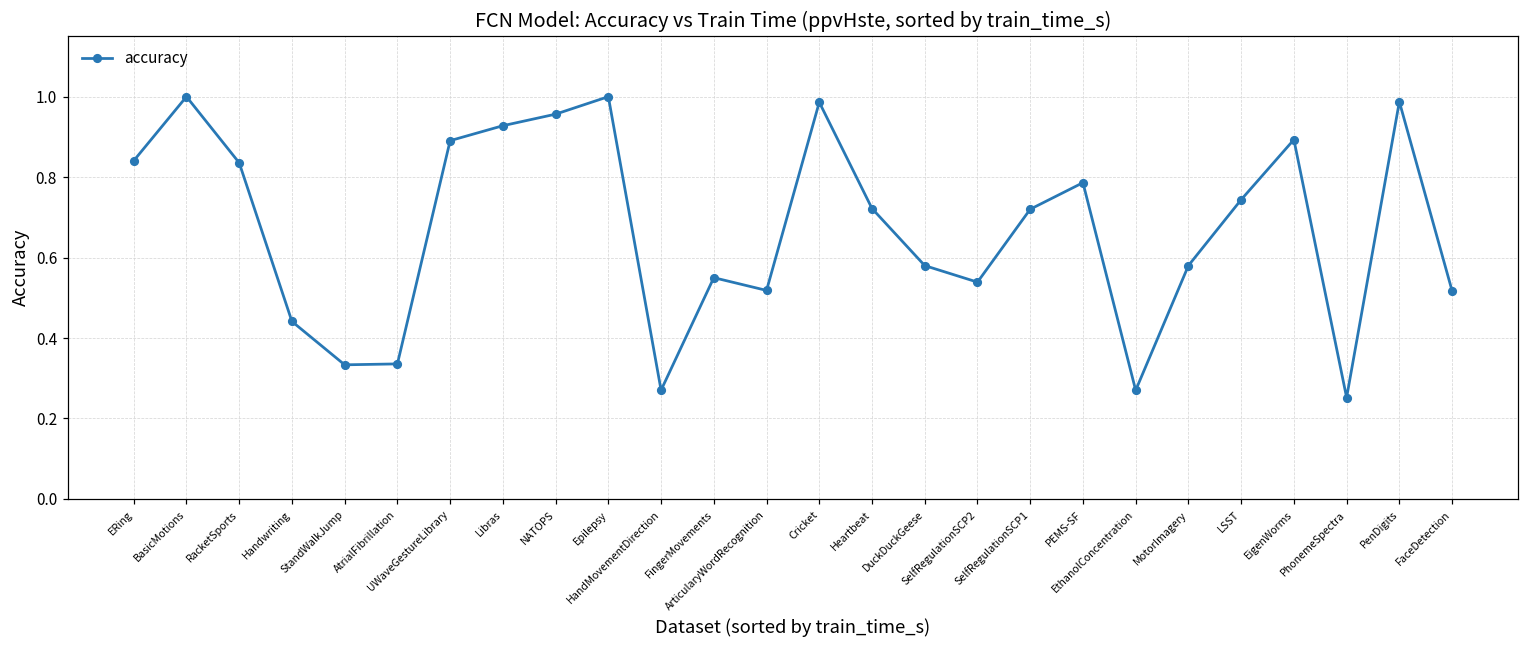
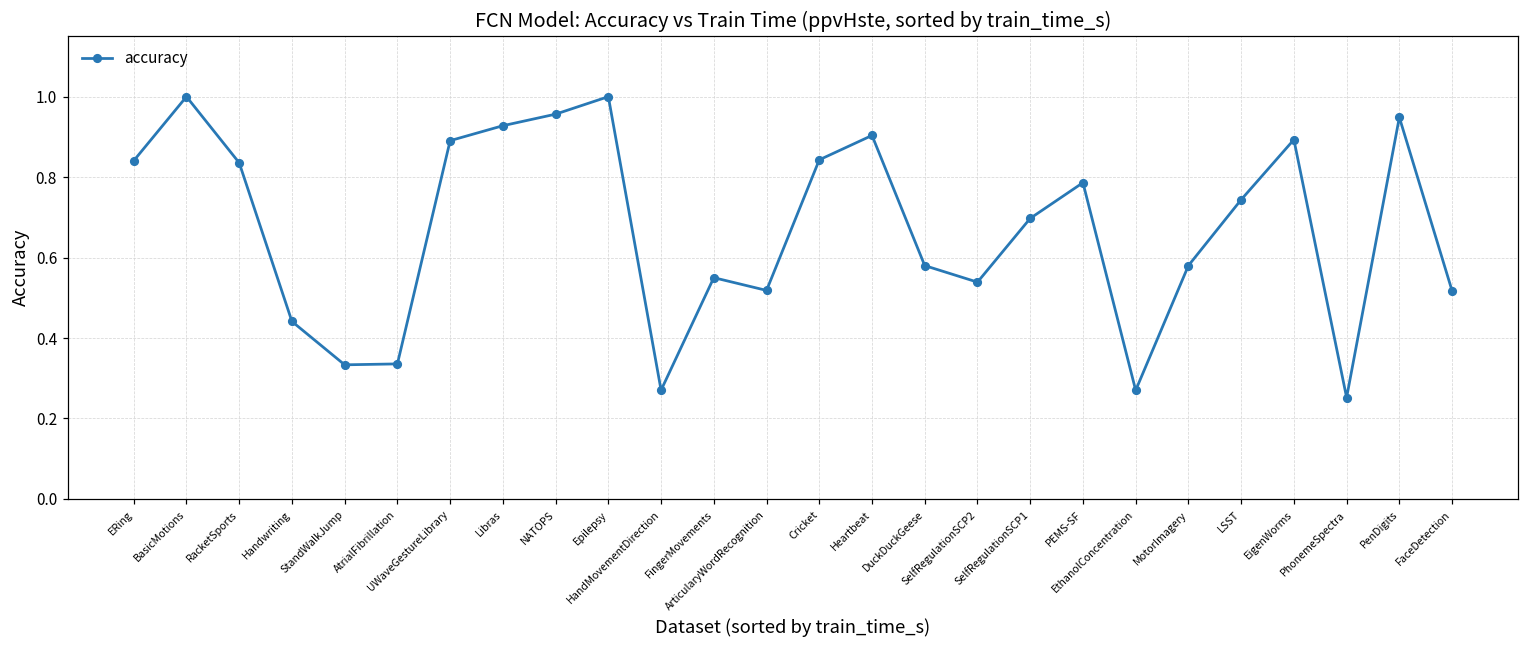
  {
    "ERing": 0.84,
    "BasicMotions": 1.00,
    "RacketSports": 0.84,
    "Handwriting": 0.44,
    "StandWalkJump": 0.33,
    "AtrialFibrillation": 0.34,
    "UWaveGestureLibrary": 0.89,
    "Libras": 0.93,
    "NATOPS": 0.96,
    "Epilepsy": 1.00,
    "HandMovementDirection": 0.27,
    "FingerMovements": 0.55,
    "ArticularyWordRecognition": 0.52,
-   "Cricket": 0.99,
-   "Heartbeat": 0.72,
+   "Cricket": 0.84,
+   "Heartbeat": 0.90,
    "DuckDuckGeese": 0.58,
    "SelfRegulationSCP2": 0.54,
-   "SelfRegulationSCP1": 0.72,
+   "SelfRegulationSCP1": 0.70,
    "PEMS-SF": 0.79,
    "EthanolConcentration": 0.27,
    "MotorImagery": 0.58,
    "LSST": 0.74,
    "EigenWorms": 0.89,
    "PhonemeSpectra": 0.25,
-   "PenDigits": 0.99,
+   "PenDigits": 0.95,
    "FaceDetection": 0.52
  }
